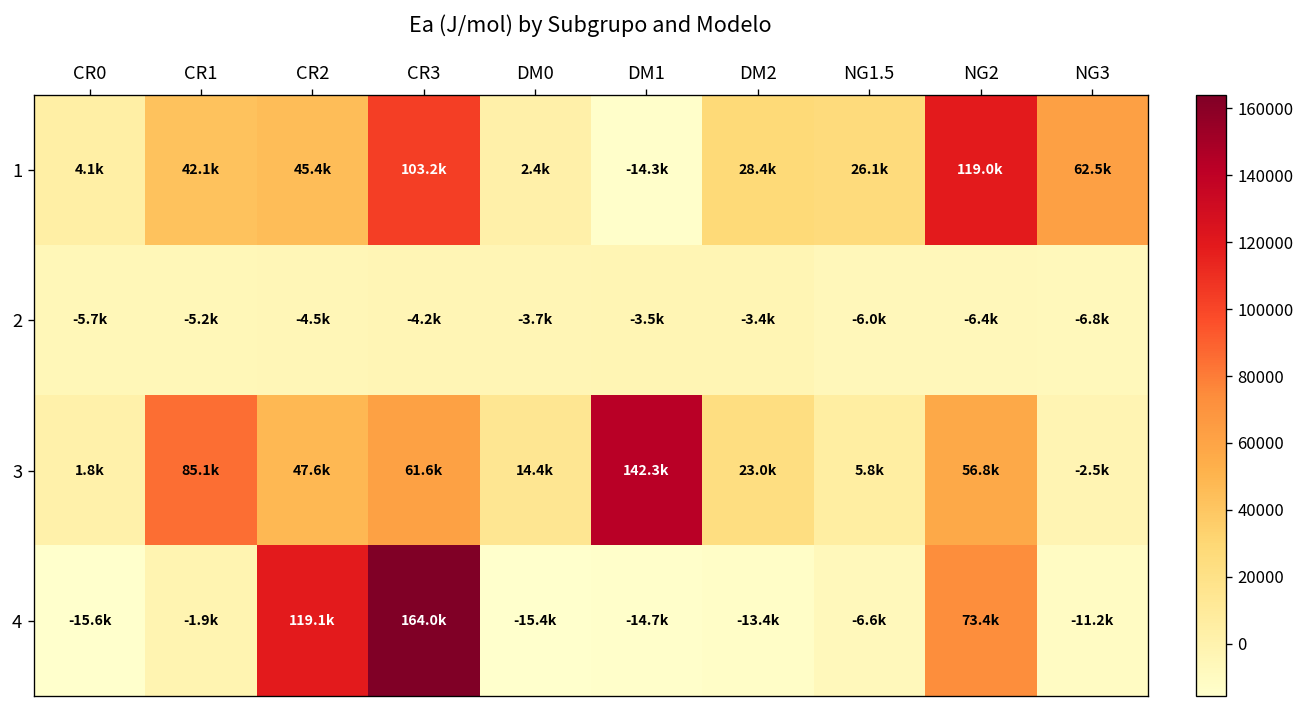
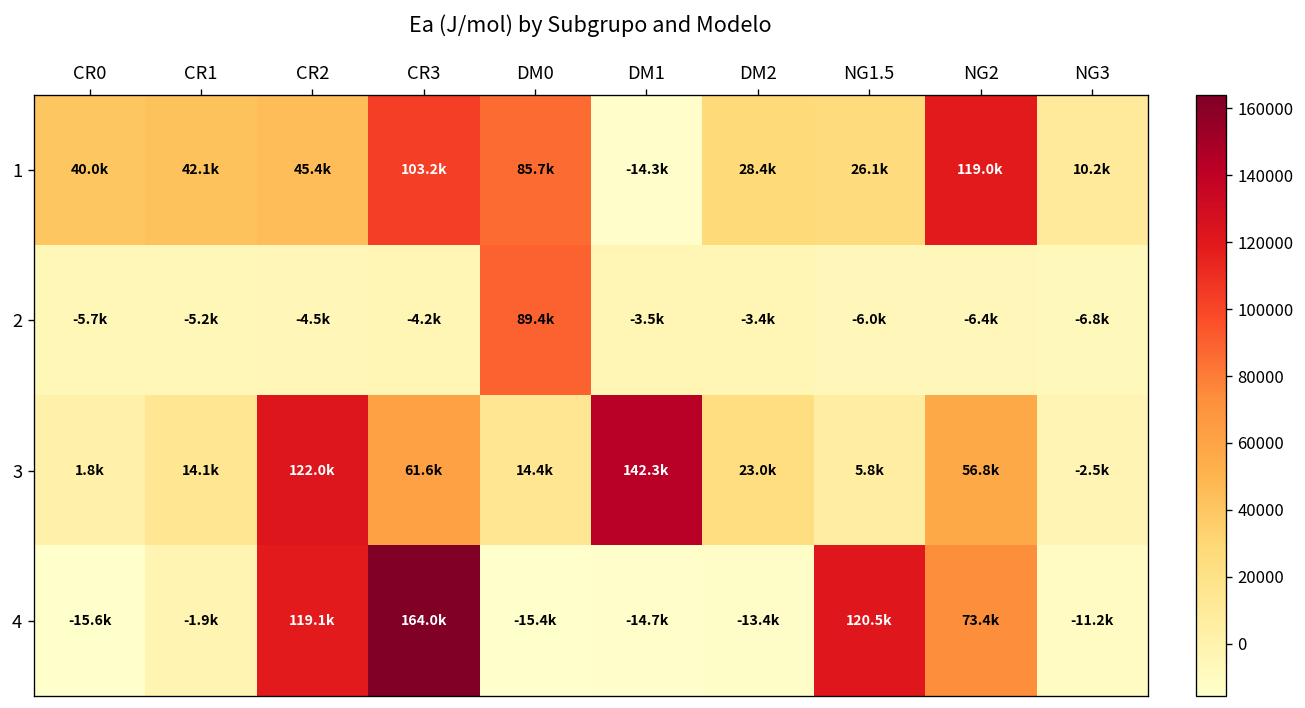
  {
    "1": {
-     "CR0": "4.1k",
+     "CR0": "40.0k",
      "CR1": "42.1k",
      "CR2": "45.4k",
      "CR3": "103.2k",
-     "DM0": "2.4k",
+     "DM0": "85.7k",
      "DM1": "-14.3k",
      "DM2": "28.4k",
      "NG1.5": "26.1k",
      "NG2": "119.0k",
-     "NG3": "62.5k"
+     "NG3": "10.2k"
    },
    "2": {
      "CR0": "-5.7k",
      "CR1": "-5.2k",
      "CR2": "-4.5k",
      "CR3": "-4.2k",
-     "DM0": "-3.7k",
+     "DM0": "89.4k",
      "DM1": "-3.5k",
      "DM2": "-3.4k",
      "NG1.5": "-6.0k",
      "NG2": "-6.4k",
      "NG3": "-6.8k"
    },
    "3": {
      "CR0": "1.8k",
-     "CR1": "85.1k",
-     "CR2": "47.6k",
+     "CR1": "14.1k",
+     "CR2": "122.0k",
      "CR3": "61.6k",
      "DM0": "14.4k",
      "DM1": "142.3k",
      "DM2": "23.0k",
      "NG1.5": "5.8k",
      "NG2": "56.8k",
      "NG3": "-2.5k"
    },
    "4": {
      "CR0": "-15.6k",
      "CR1": "-1.9k",
      "CR2": "119.1k",
      "CR3": "164.0k",
      "DM0": "-15.4k",
      "DM1": "-14.7k",
      "DM2": "-13.4k",
-     "NG1.5": "-6.6k",
+     "NG1.5": "120.5k",
      "NG2": "73.4k",
      "NG3": "-11.2k"
    }
  }
